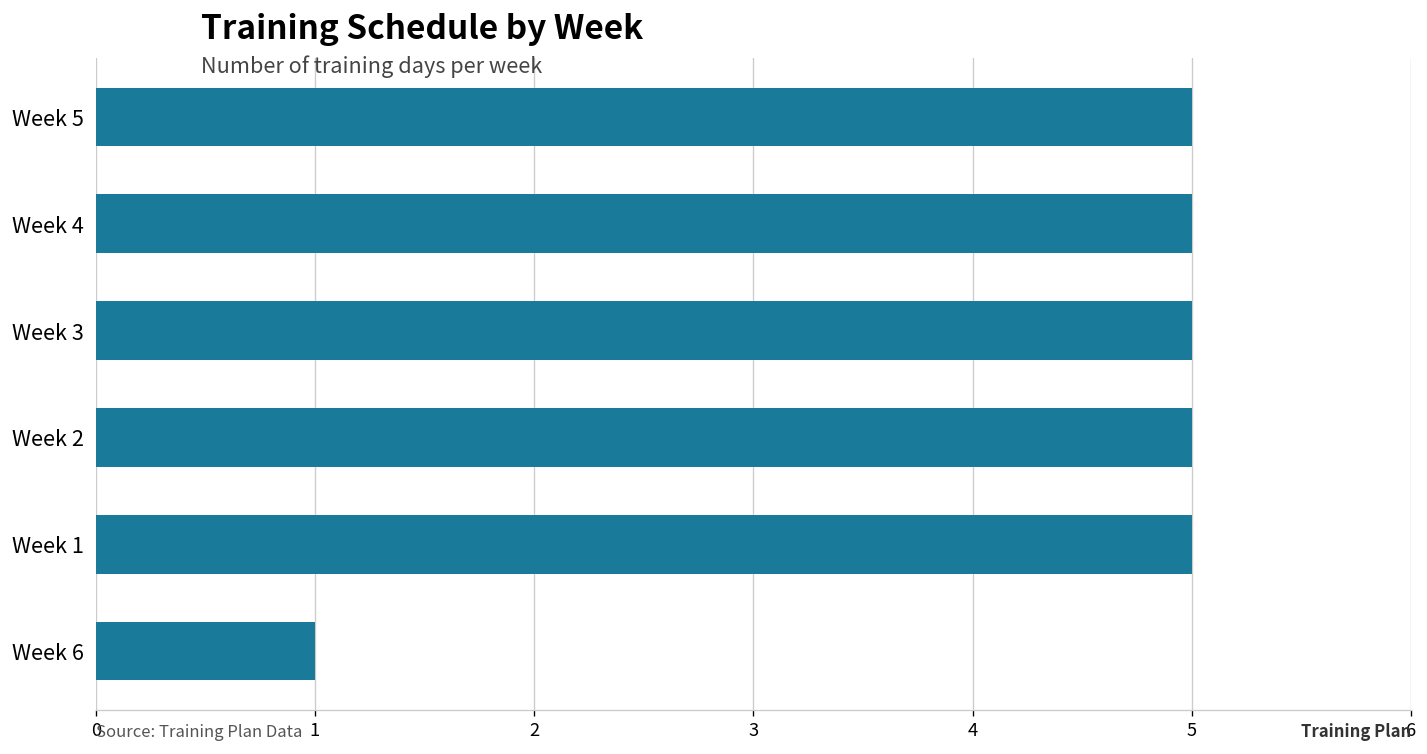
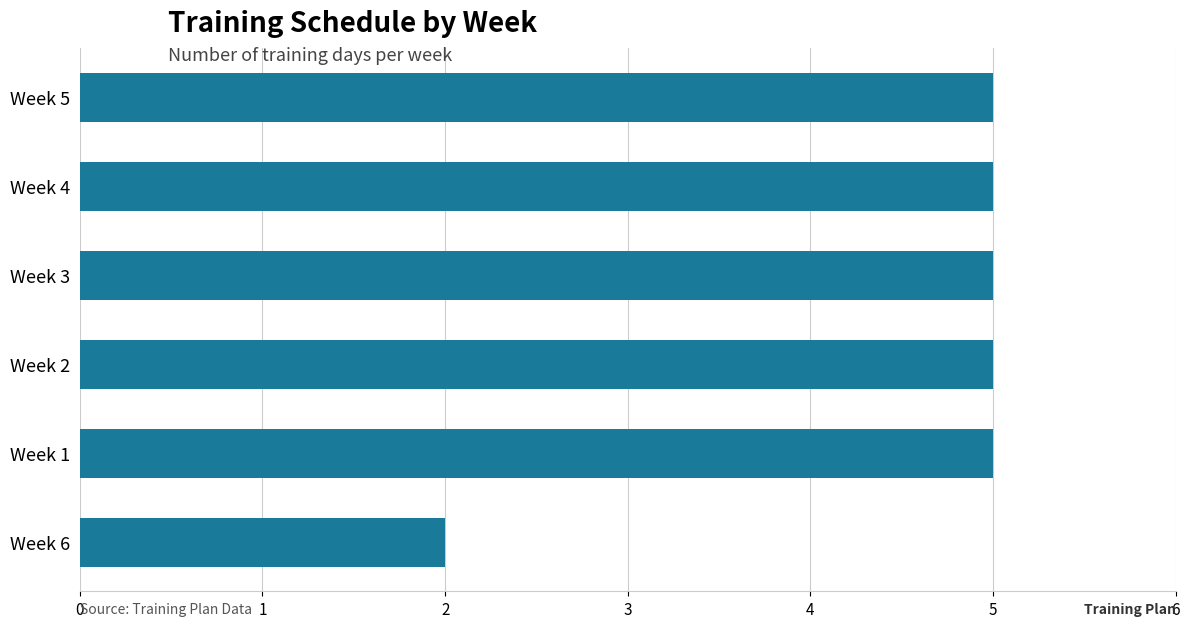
  {
    "Week 5": 5,
    "Week 4": 5,
    "Week 3": 5,
    "Week 2": 5,
    "Week 1": 5,
-   "Week 6": 1
+   "Week 6": 2
  }
